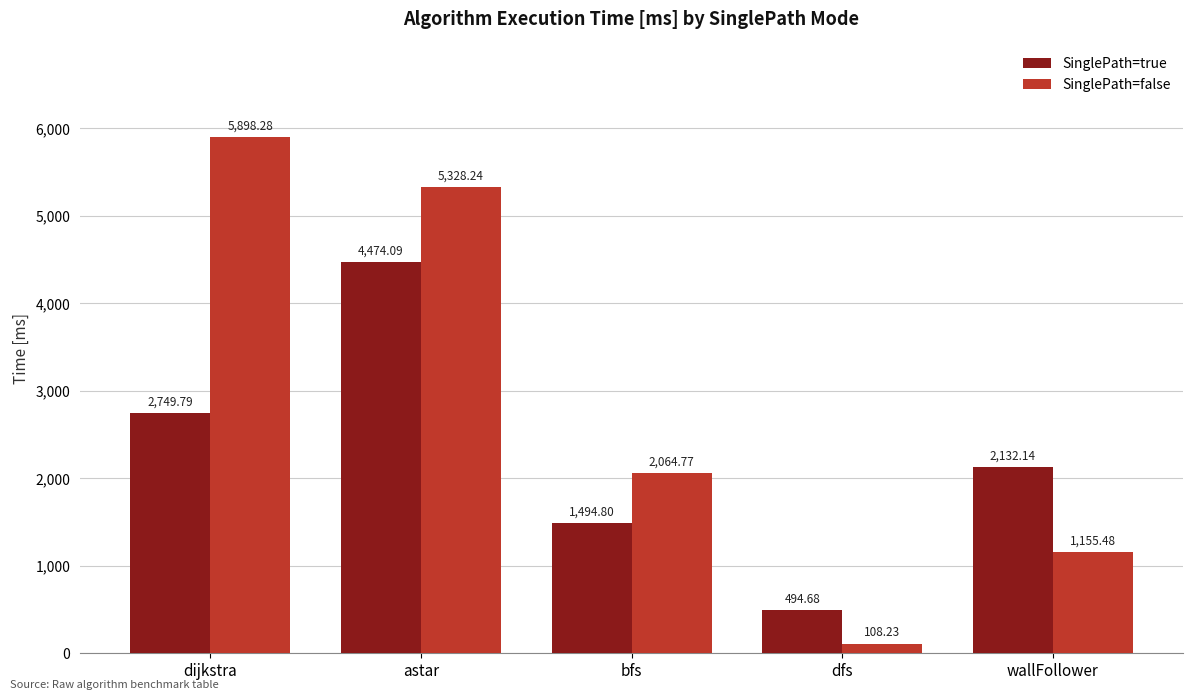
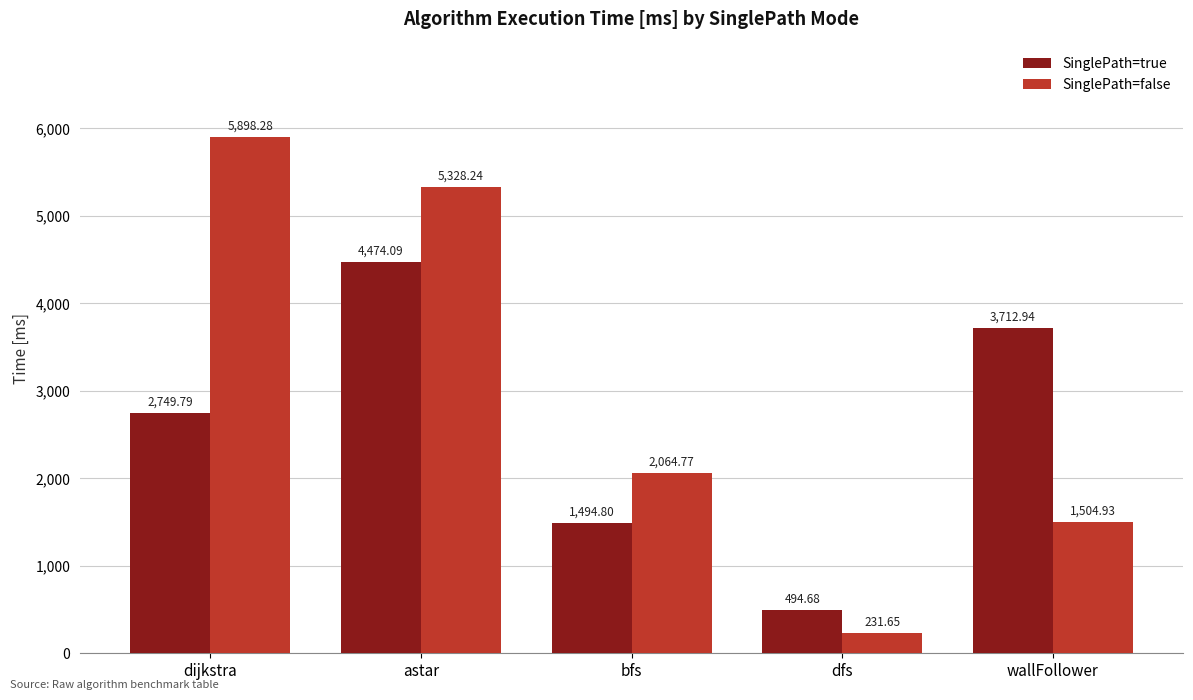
  {
    "SinglePath=true": {
      "dijkstra": "2,749.79",
      "astar": "4,474.09",
      "bfs": "1,494.80",
      "dfs": "494.68",
-     "wallFollower": "2,132.14"
+     "wallFollower": "3,712.94"
    },
    "SinglePath=false": {
      "dijkstra": "5,898.28",
      "astar": "5,328.24",
      "bfs": "2,064.77",
-     "dfs": "108.23",
-     "wallFollower": "1,155.48"
+     "dfs": "231.65",
+     "wallFollower": "1,504.93"
    }
  }
